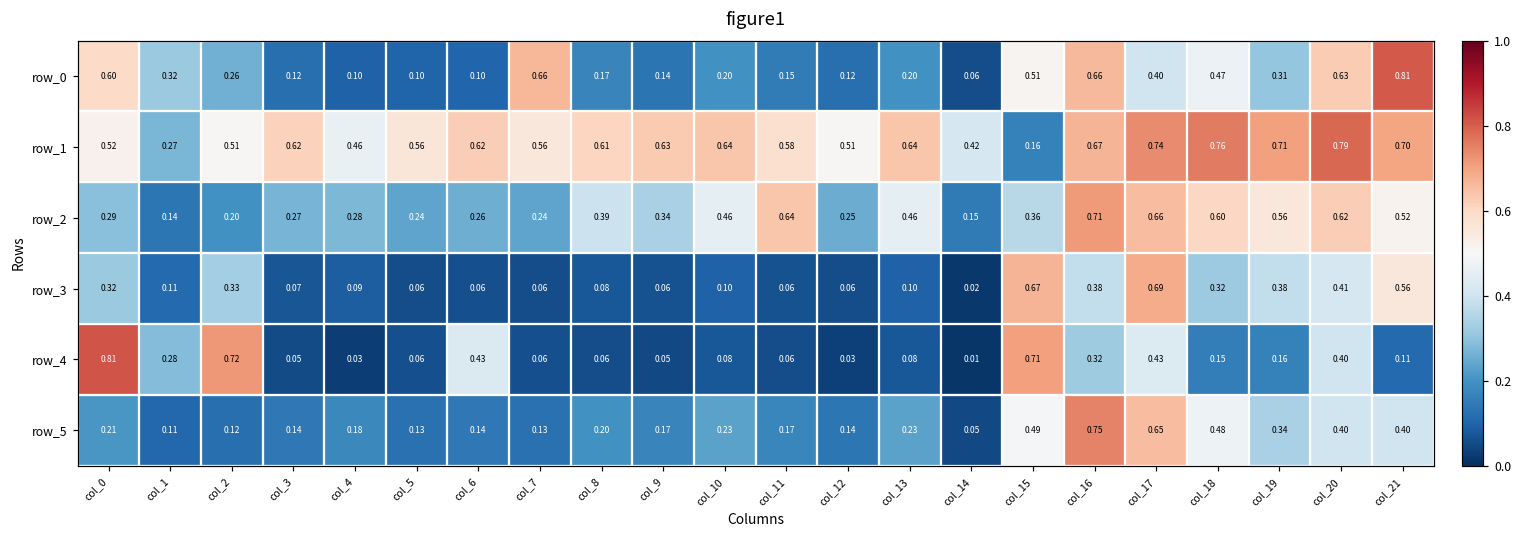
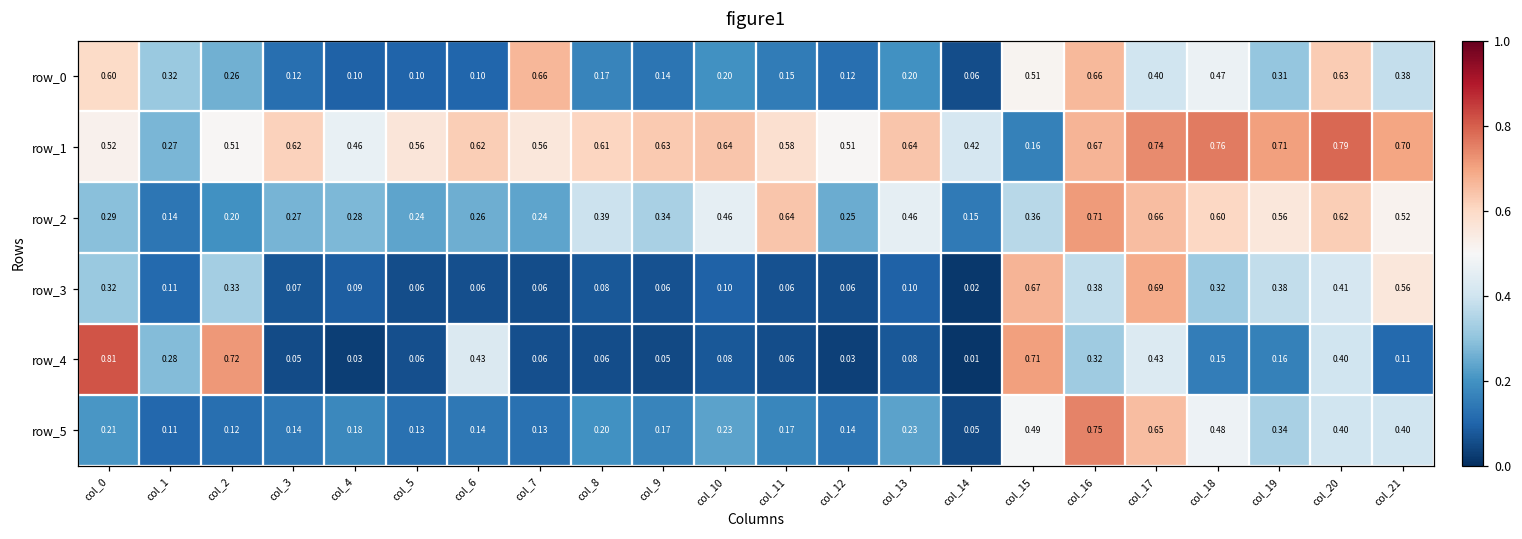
  {
    "row_0": {
      "col_0": 0.60,
      "col_1": 0.32,
      "col_2": 0.26,
      "col_3": 0.12,
      "col_4": 0.10,
      "col_5": 0.10,
      "col_6": 0.10,
      "col_7": 0.66,
      "col_8": 0.17,
      "col_9": 0.14,
      "col_10": 0.20,
      "col_11": 0.15,
      "col_12": 0.12,
      "col_13": 0.20,
      "col_14": 0.06,
      "col_15": 0.51,
      "col_16": 0.66,
      "col_17": 0.40,
      "col_18": 0.47,
      "col_19": 0.31,
      "col_20": 0.63,
-     "col_21": 0.81
+     "col_21": 0.38
    },
    "row_1": {
      "col_0": 0.52,
      "col_1": 0.27,
      "col_2": 0.51,
      "col_3": 0.62,
      "col_4": 0.46,
      "col_5": 0.56,
      "col_6": 0.62,
      "col_7": 0.56,
      "col_8": 0.61,
      "col_9": 0.63,
      "col_10": 0.64,
      "col_11": 0.58,
      "col_12": 0.51,
      "col_13": 0.64,
      "col_14": 0.42,
      "col_15": 0.16,
      "col_16": 0.67,
      "col_17": 0.74,
      "col_18": 0.76,
      "col_19": 0.71,
      "col_20": 0.79,
      "col_21": 0.70
    },
    "row_2": {
      "col_0": 0.29,
      "col_1": 0.14,
      "col_2": 0.20,
      "col_3": 0.27,
      "col_4": 0.28,
      "col_5": 0.24,
      "col_6": 0.26,
      "col_7": 0.24,
      "col_8": 0.39,
      "col_9": 0.34,
      "col_10": 0.46,
      "col_11": 0.64,
      "col_12": 0.25,
      "col_13": 0.46,
      "col_14": 0.15,
      "col_15": 0.36,
      "col_16": 0.71,
      "col_17": 0.66,
      "col_18": 0.60,
      "col_19": 0.56,
      "col_20": 0.62,
      "col_21": 0.52
    },
    "row_3": {
      "col_0": 0.32,
      "col_1": 0.11,
      "col_2": 0.33,
      "col_3": 0.07,
      "col_4": 0.09,
      "col_5": 0.06,
      "col_6": 0.06,
      "col_7": 0.06,
      "col_8": 0.08,
      "col_9": 0.06,
      "col_10": 0.10,
      "col_11": 0.06,
      "col_12": 0.06,
      "col_13": 0.10,
      "col_14": 0.02,
      "col_15": 0.67,
      "col_16": 0.38,
      "col_17": 0.69,
      "col_18": 0.32,
      "col_19": 0.38,
      "col_20": 0.41,
      "col_21": 0.56
    },
    "row_4": {
      "col_0": 0.81,
      "col_1": 0.28,
      "col_2": 0.72,
      "col_3": 0.05,
      "col_4": 0.03,
      "col_5": 0.06,
      "col_6": 0.43,
      "col_7": 0.06,
      "col_8": 0.06,
      "col_9": 0.05,
      "col_10": 0.08,
      "col_11": 0.06,
      "col_12": 0.03,
      "col_13": 0.08,
      "col_14": 0.01,
      "col_15": 0.71,
      "col_16": 0.32,
      "col_17": 0.43,
      "col_18": 0.15,
      "col_19": 0.16,
      "col_20": 0.40,
      "col_21": 0.11
    },
    "row_5": {
      "col_0": 0.21,
      "col_1": 0.11,
      "col_2": 0.12,
      "col_3": 0.14,
      "col_4": 0.18,
      "col_5": 0.13,
      "col_6": 0.14,
      "col_7": 0.13,
      "col_8": 0.20,
      "col_9": 0.17,
      "col_10": 0.23,
      "col_11": 0.17,
      "col_12": 0.14,
      "col_13": 0.23,
      "col_14": 0.05,
      "col_15": 0.49,
      "col_16": 0.75,
      "col_17": 0.65,
      "col_18": 0.48,
      "col_19": 0.34,
      "col_20": 0.40,
      "col_21": 0.40
    }
  }
